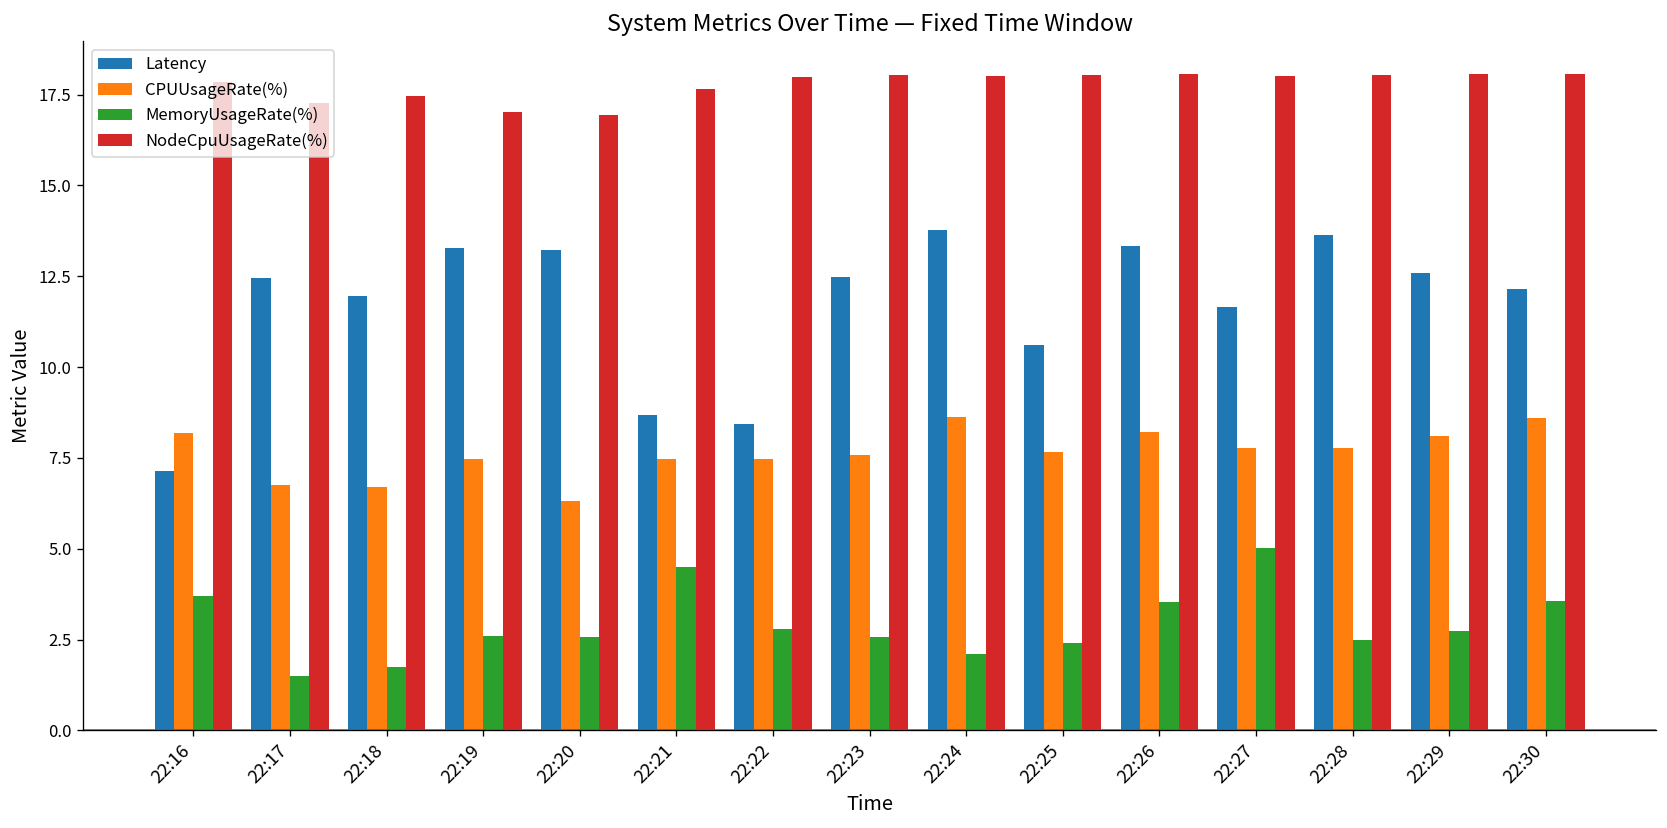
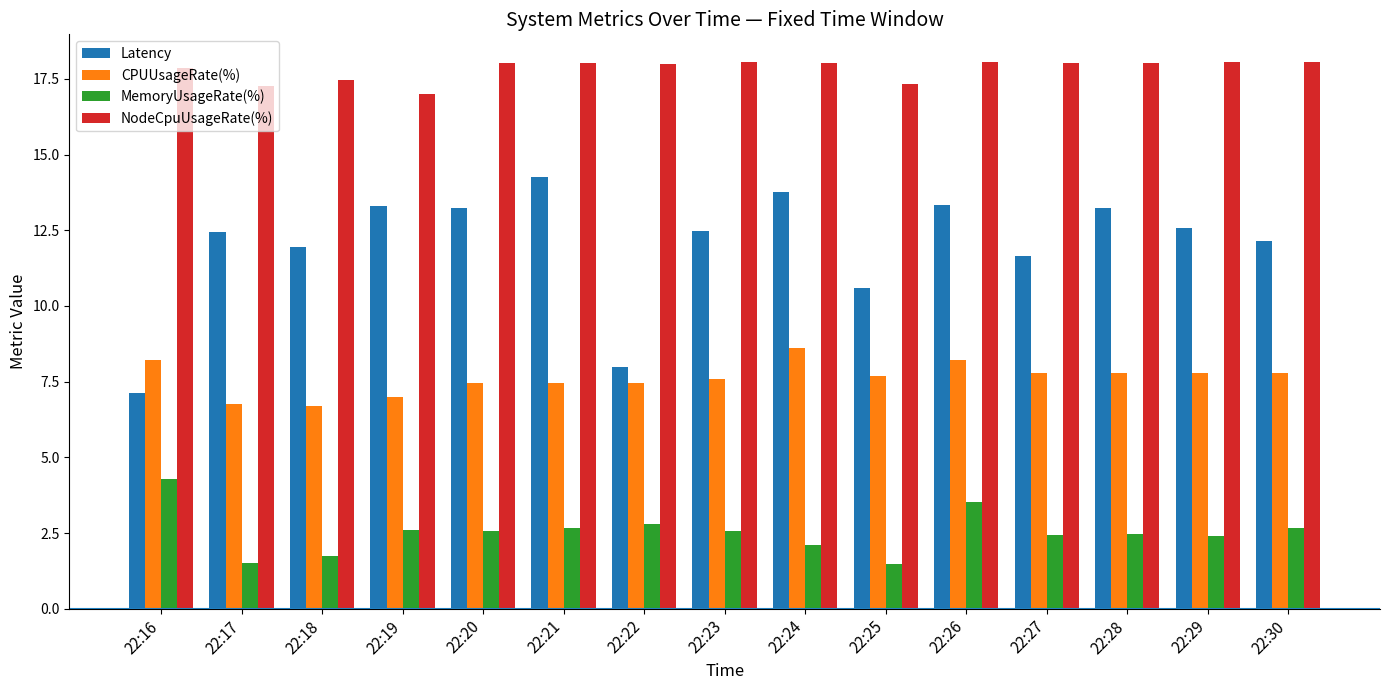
  {
    "Latency": {
      "22:16": 7.1,
      "22:17": 12.4,
      "22:18": 12.0,
      "22:19": 13.3,
      "22:20": 13.2,
-     "22:21": 8.7,
-     "22:22": 8.4,
+     "22:21": 14.2,
+     "22:22": 8.0,
      "22:23": 12.5,
      "22:24": 13.8,
      "22:25": 10.6,
      "22:26": 13.3,
      "22:27": 11.6,
-     "22:28": 13.6,
+     "22:28": 13.2,
      "22:29": 12.6,
      "22:30": 12.1
    },
    "CPUUsageRate(%)": {
      "22:16": 8.2,
      "22:17": 6.8,
      "22:18": 6.7,
-     "22:19": 7.5,
-     "22:20": 6.3,
+     "22:19": 7.0,
+     "22:20": 7.5,
      "22:21": 7.5,
      "22:22": 7.5,
      "22:23": 7.6,
      "22:24": 8.6,
      "22:25": 7.7,
      "22:26": 8.2,
      "22:27": 7.8,
      "22:28": 7.8,
-     "22:29": 8.1,
-     "22:30": 8.6
+     "22:29": 7.8,
+     "22:30": 7.8
    },
    "MemoryUsageRate(%)": {
-     "22:16": 3.7,
+     "22:16": 4.3,
      "22:17": 1.5,
      "22:18": 1.7,
      "22:19": 2.6,
      "22:20": 2.6,
-     "22:21": 4.5,
+     "22:21": 2.7,
      "22:22": 2.8,
      "22:23": 2.6,
      "22:24": 2.1,
-     "22:25": 2.4,
+     "22:25": 1.5,
      "22:26": 3.5,
-     "22:27": 5.0,
+     "22:27": 2.4,
      "22:28": 2.5,
-     "22:29": 2.7,
-     "22:30": 3.6
+     "22:29": 2.4,
+     "22:30": 2.7
    },
    "NodeCpuUsageRate(%)": {
      "22:18": 17.5,
      "22:19": 17.0,
-     "22:20": 16.9,
-     "22:21": 17.7,
+     "22:20": 18.0,
+     "22:21": 18.0,
      "22:22": 18.0,
      "22:23": 18.1,
      "22:24": 18.0,
-     "22:25": 18.0,
+     "22:25": 17.3,
      "22:26": 18.1,
      "22:27": 18.0,
      "22:28": 18.0,
      "22:29": 18.1,
      "22:30": 18.1
    }
  }
